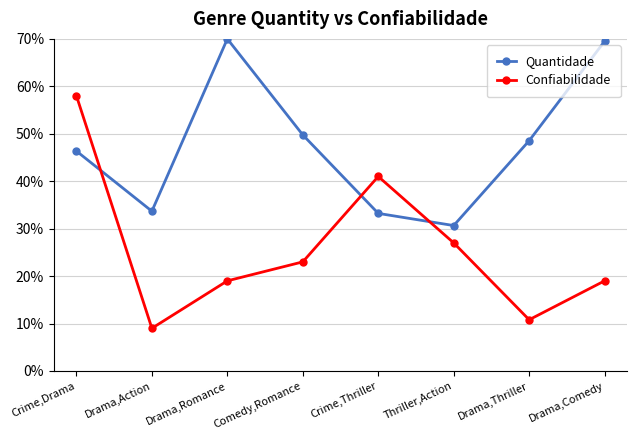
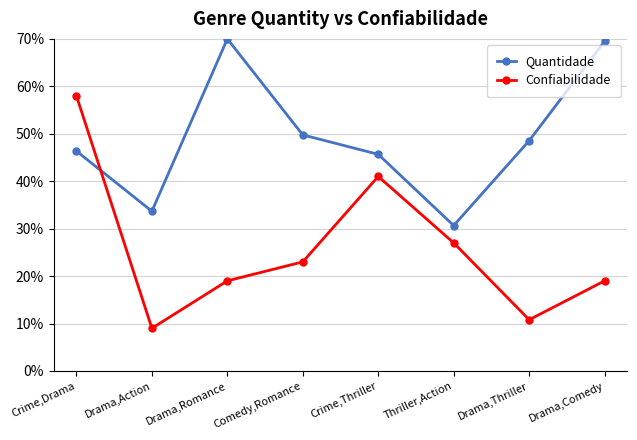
  {
    "Quantidade": {
      "Crime,Drama": "46%",
      "Drama,Action": "34%",
      "Drama,Romance": "70%",
      "Comedy,Romance": "50%",
-     "Crime,Thriller": "33%",
+     "Crime,Thriller": "46%",
      "Thriller,Action": "31%",
      "Drama,Thriller": "49%",
      "Drama,Comedy": "70%"
    },
    "Confiabilidade": {
      "Crime,Drama": "58%",
      "Drama,Action": "9%",
      "Drama,Romance": "19%",
      "Comedy,Romance": "23%",
      "Crime,Thriller": "41%",
      "Thriller,Action": "27%",
      "Drama,Thriller": "11%",
      "Drama,Comedy": "19%"
    }
  }
